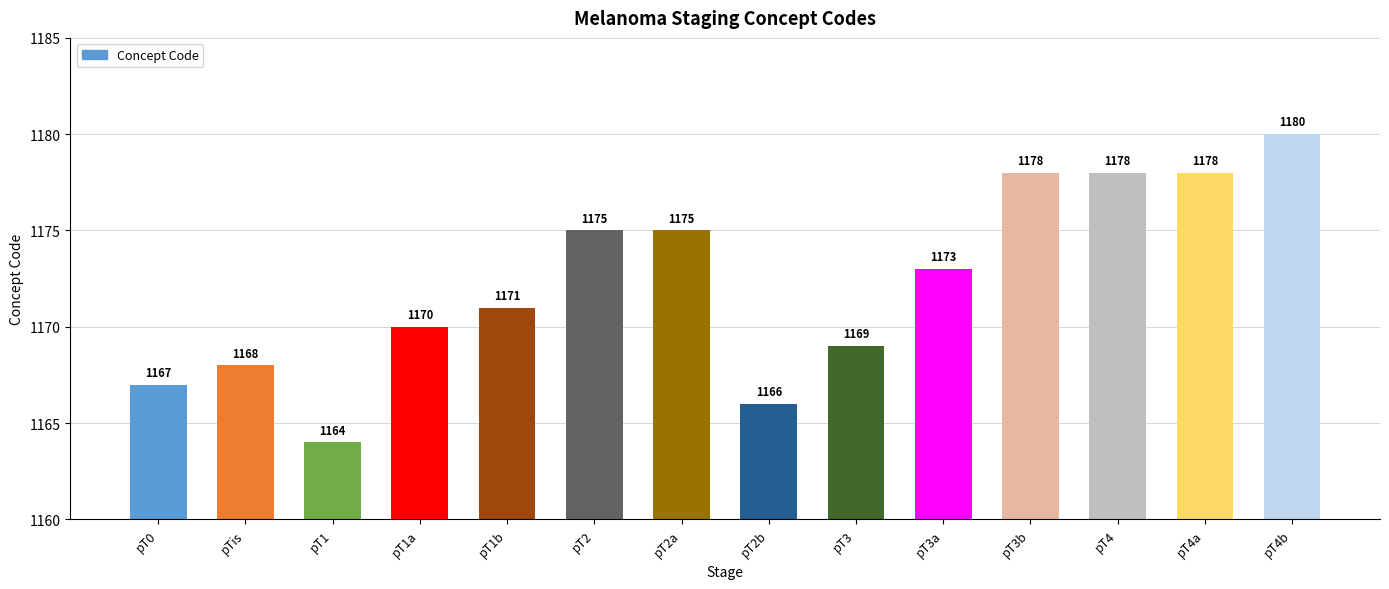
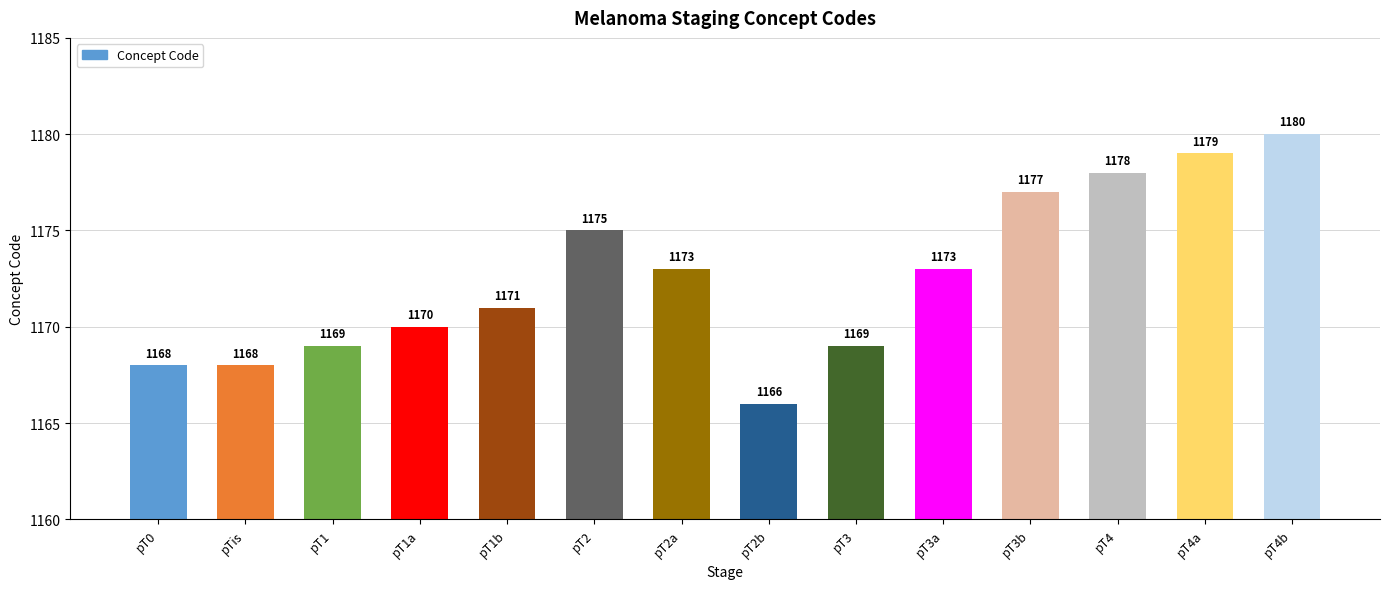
  {
-   "pT0": 1167,
+   "pT0": 1168,
    "pTis": 1168,
-   "pT1": 1164,
+   "pT1": 1169,
    "pT1a": 1170,
    "pT1b": 1171,
    "pT2": 1175,
-   "pT2a": 1175,
+   "pT2a": 1173,
    "pT2b": 1166,
    "pT3": 1169,
    "pT3a": 1173,
-   "pT3b": 1178,
+   "pT3b": 1177,
    "pT4": 1178,
-   "pT4a": 1178,
+   "pT4a": 1179,
    "pT4b": 1180
  }
